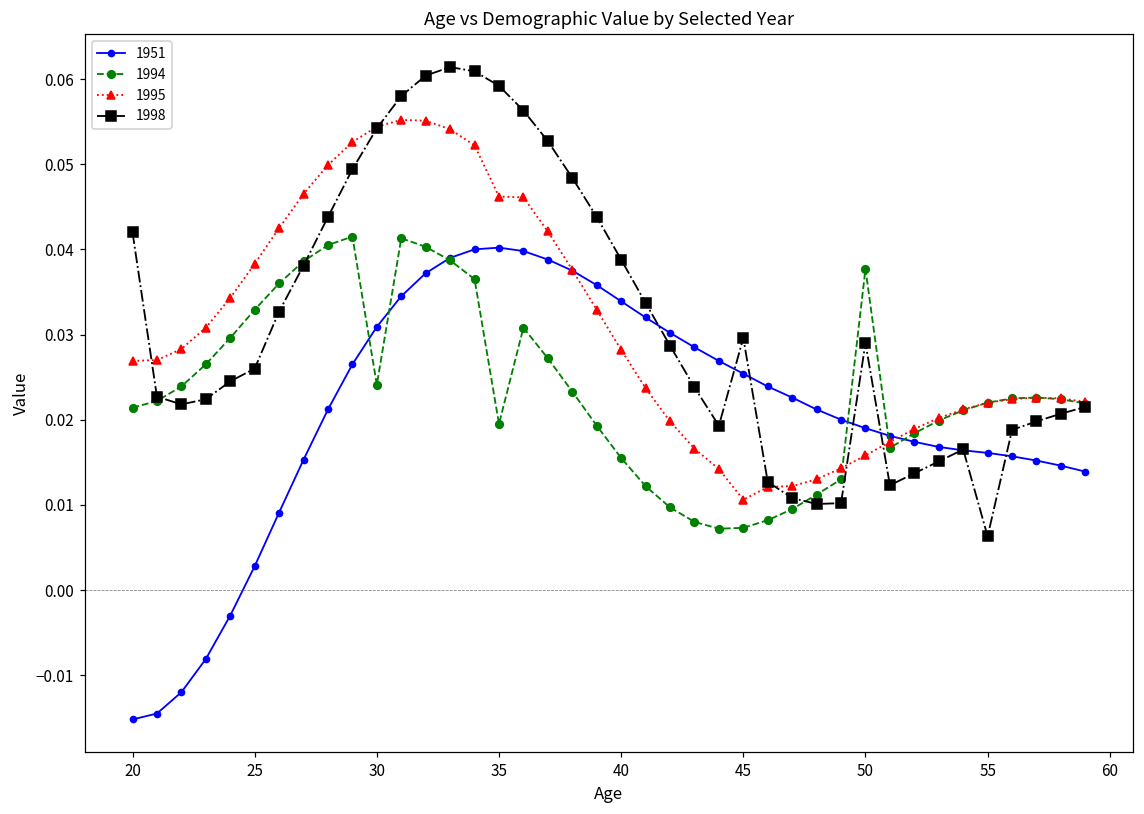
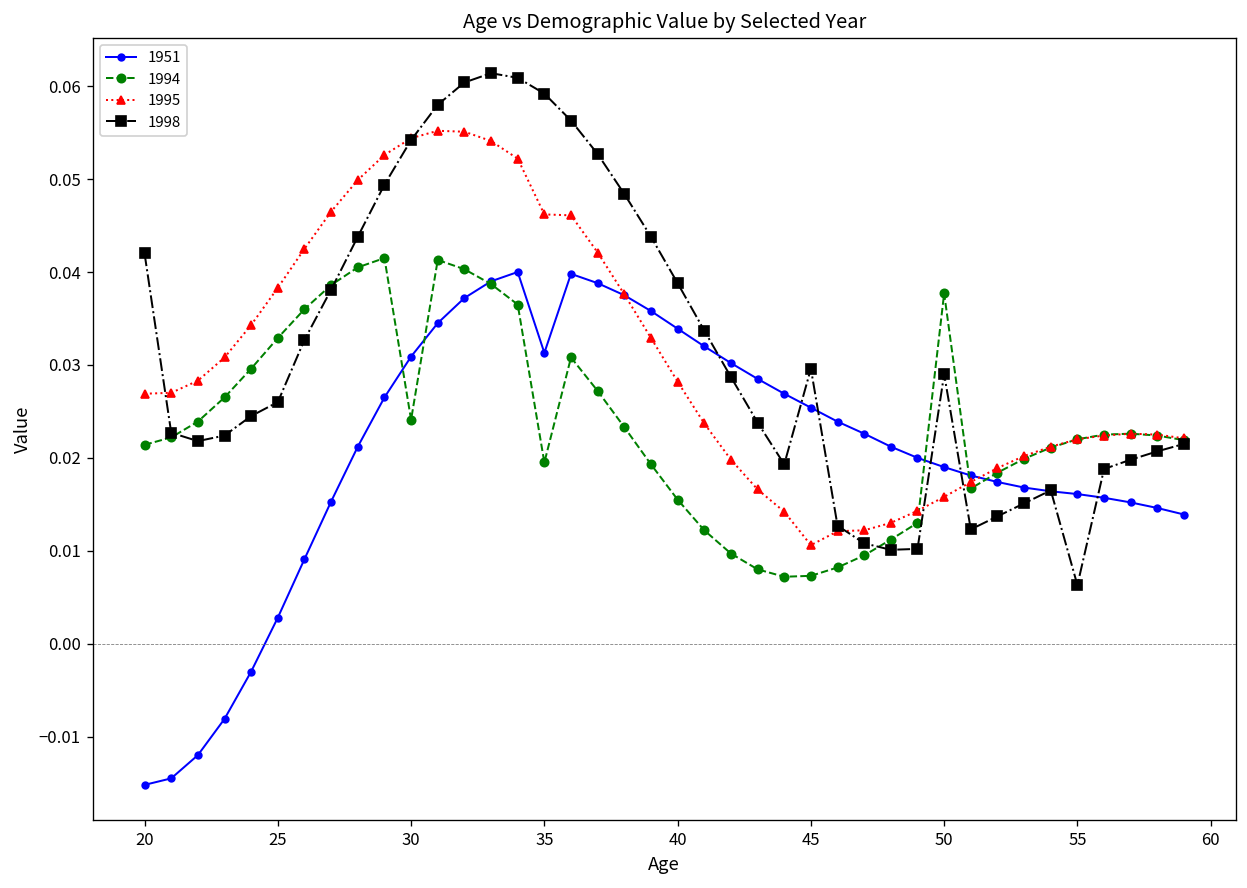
  {
    "1951": {
      "20": -0.015,
      "25": 0.003,
      "30": 0.031,
-     "35": 0.040,
+     "35": 0.031,
      "40": 0.034,
      "45": 0.025,
      "50": 0.019,
      "55": 0.016
    },
    "1994": {
      "20": 0.021,
      "25": 0.033,
      "30": 0.024,
      "35": 0.020,
      "40": 0.016,
      "45": 0.007,
      "50": 0.038
    },
    "1995": {
      "20": 0.027,
      "25": 0.038,
      "35": 0.046,
      "40": 0.028,
      "45": 0.011,
      "50": 0.016
    },
    "1998": {
      "20": 0.042,
      "25": 0.026,
      "35": 0.059,
      "40": 0.039,
      "45": 0.030,
      "50": 0.029,
      "55": 0.006
    }
  }
